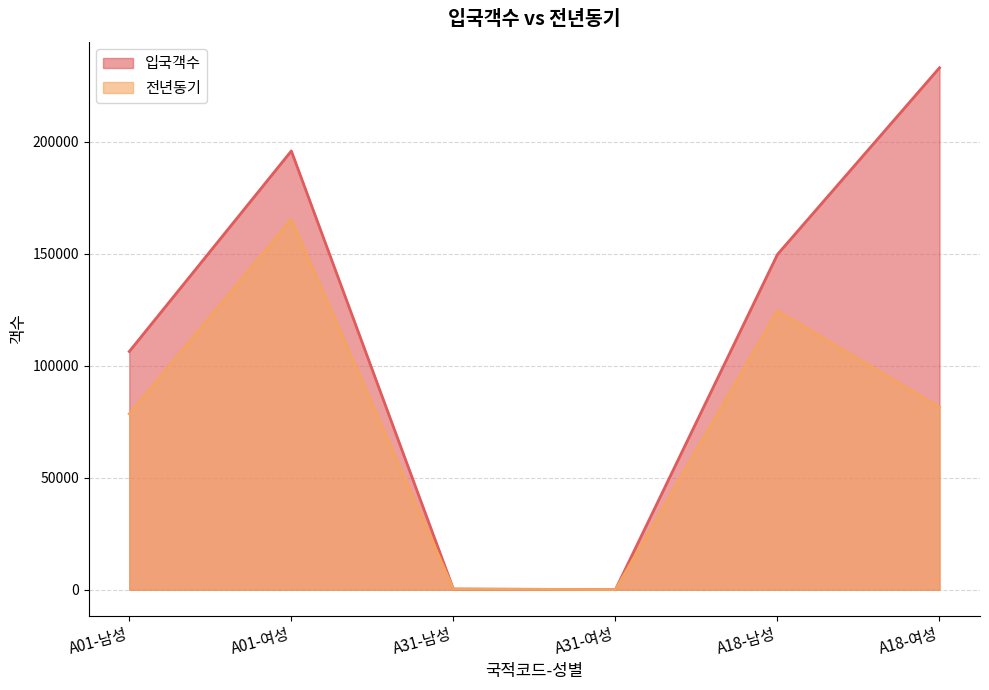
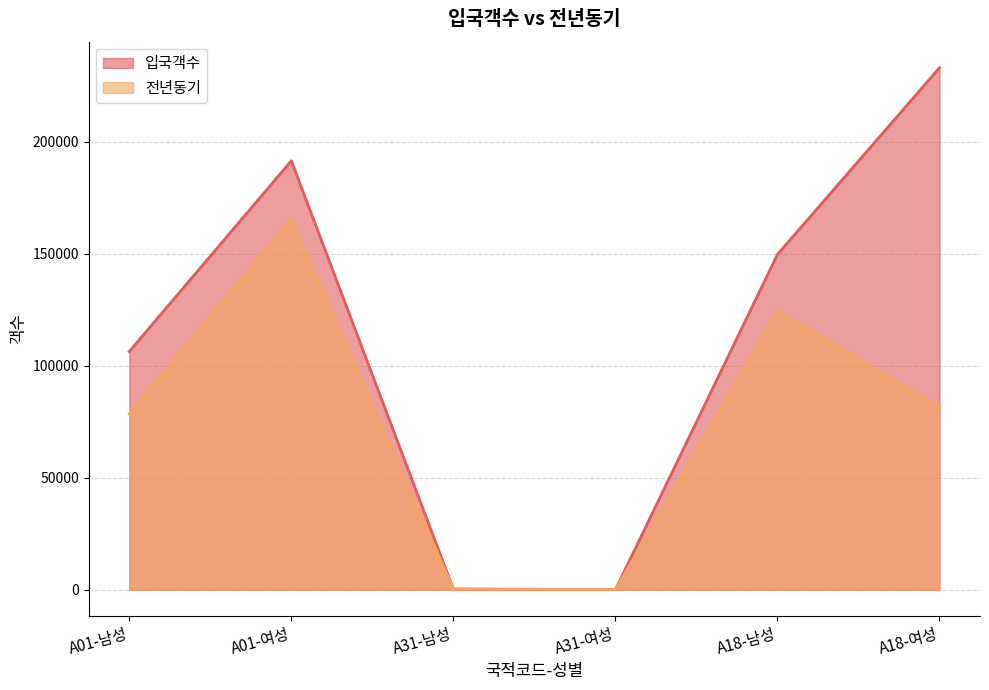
  {
    "입국객수": {
      "A01-남성": 106000,
-     "A01-여성": 196000,
+     "A01-여성": 191000,
      "A18-남성": 150000,
      "A18-여성": 233000
    },
    "전년동기": {
      "A01-남성": 78000,
      "A01-여성": 165000,
      "A18-남성": 124000,
      "A18-여성": 81000
    }
  }
